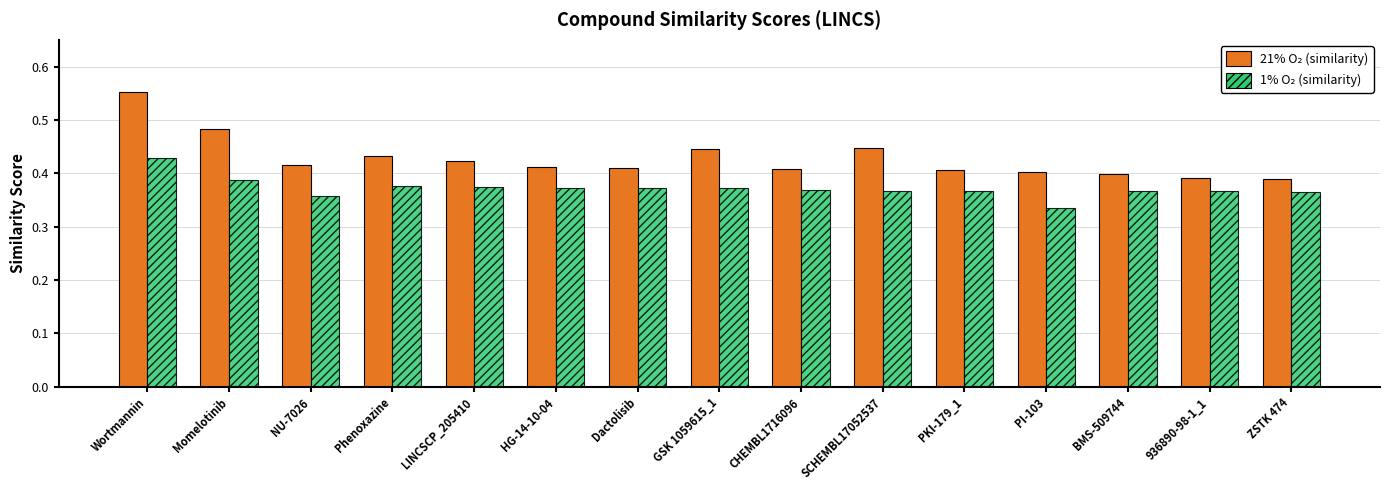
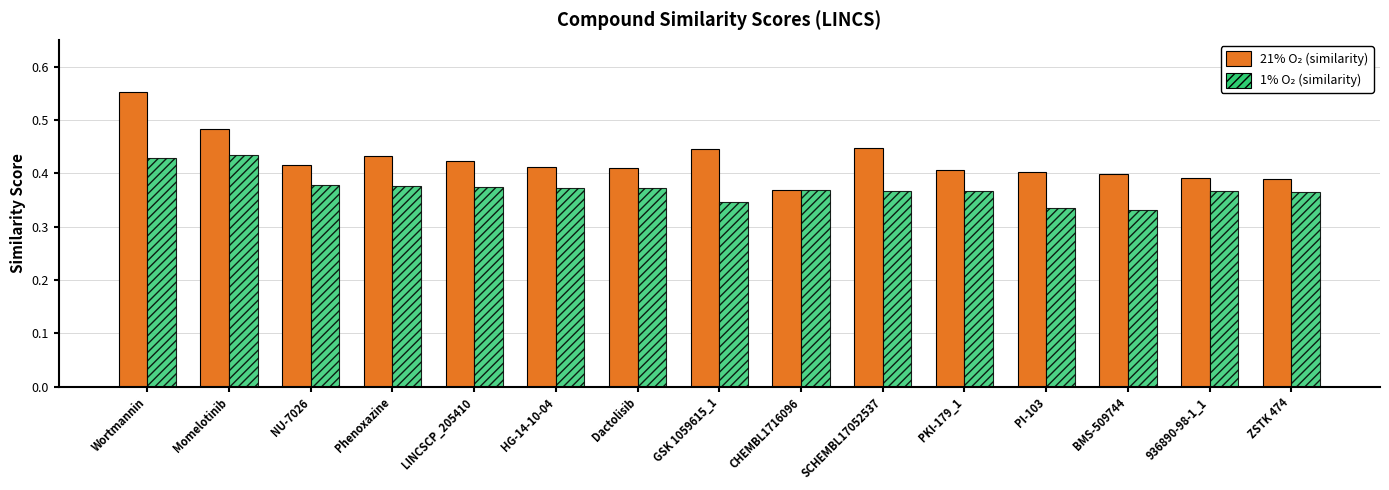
  {
    "21% O₂ (similarity)": {
      "Wortmannin": 0.55,
      "Momelotinib": 0.48,
      "NU-7026": 0.41,
      "Phenoxazine": 0.43,
      "LINCSCP_205410": 0.42,
      "HG-14-10-04": 0.41,
      "Dactolisib": 0.41,
      "GSK 1059615_1": 0.45,
-     "CHEMBL1716096": 0.41,
+     "CHEMBL1716096": 0.37,
      "SCHEMBL17052537": 0.45,
      "PKI-179_1": 0.41,
      "PI-103": 0.40,
      "BMS-509744": 0.40,
      "936890-98-1_1": 0.39,
      "ZSTK 474": 0.39
    },
    "1% O₂ (similarity)": {
      "Wortmannin": 0.43,
-     "Momelotinib": 0.39,
-     "NU-7026": 0.36,
+     "Momelotinib": 0.44,
+     "NU-7026": 0.38,
      "Phenoxazine": 0.38,
      "LINCSCP_205410": 0.37,
      "HG-14-10-04": 0.37,
      "Dactolisib": 0.37,
-     "GSK 1059615_1": 0.37,
+     "GSK 1059615_1": 0.35,
      "CHEMBL1716096": 0.37,
      "SCHEMBL17052537": 0.37,
      "PKI-179_1": 0.37,
      "PI-103": 0.33,
-     "BMS-509744": 0.37,
+     "BMS-509744": 0.33,
      "936890-98-1_1": 0.37,
      "ZSTK 474": 0.37
    }
  }
